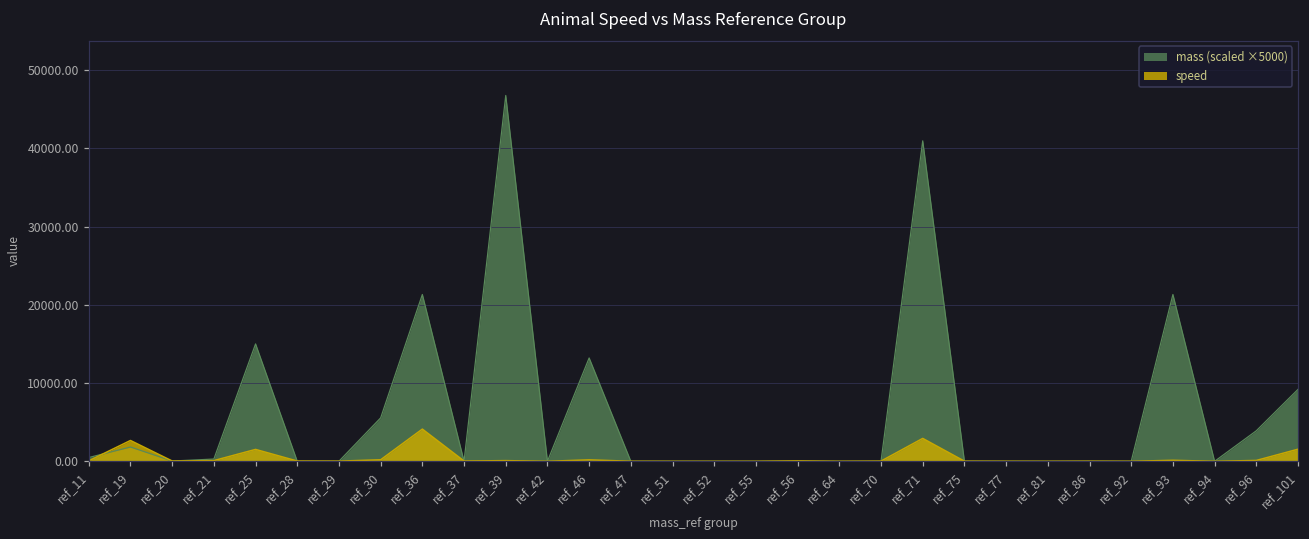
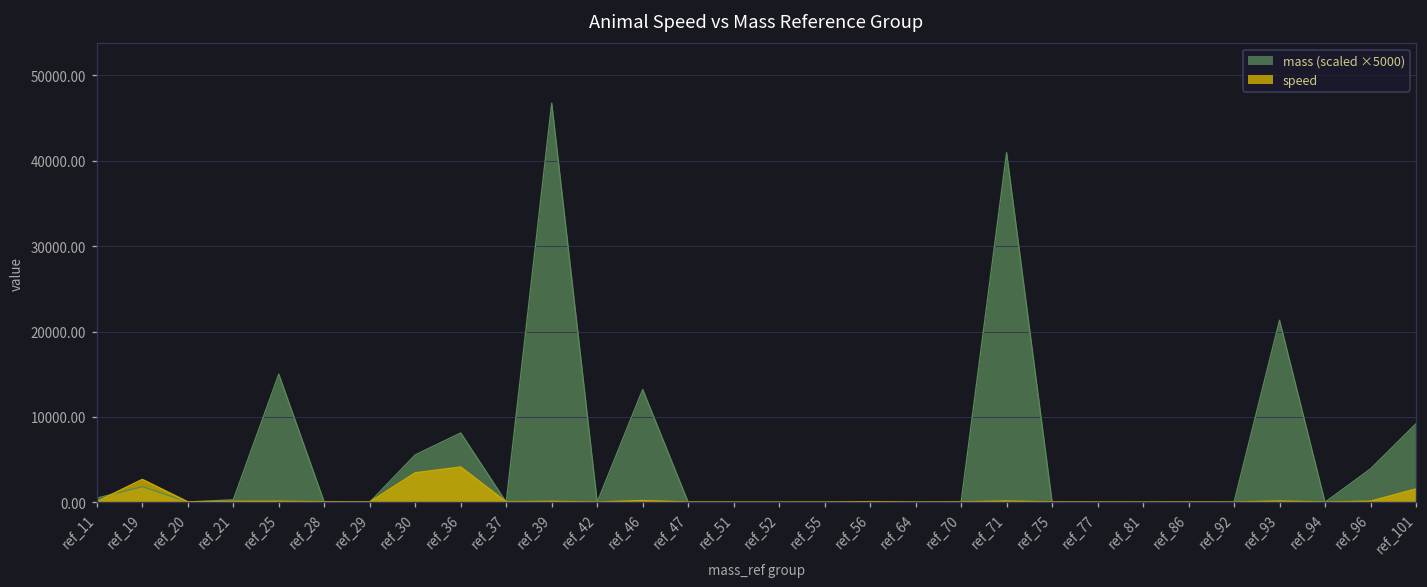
  {
    "mass (scaled ×5000)": {
      "ref_11": 0,
      "ref_19": 2000,
      "ref_25": 15000,
      "ref_30": 6000,
-     "ref_36": 21000,
+     "ref_36": 8000,
      "ref_39": 47000,
      "ref_46": 13000,
      "ref_71": 41000,
      "ref_93": 21000,
      "ref_96": 4000,
      "ref_101": 9000
    },
    "speed": {
      "ref_11": 0,
      "ref_19": 3000,
-     "ref_25": 2000,
-     "ref_30": 0,
+     "ref_25": 0,
+     "ref_30": 3000,
      "ref_36": 4000,
      "ref_39": 0,
      "ref_46": 0,
-     "ref_71": 3000,
+     "ref_71": 0,
      "ref_93": 0,
      "ref_96": 0,
      "ref_101": 2000
    }
  }
